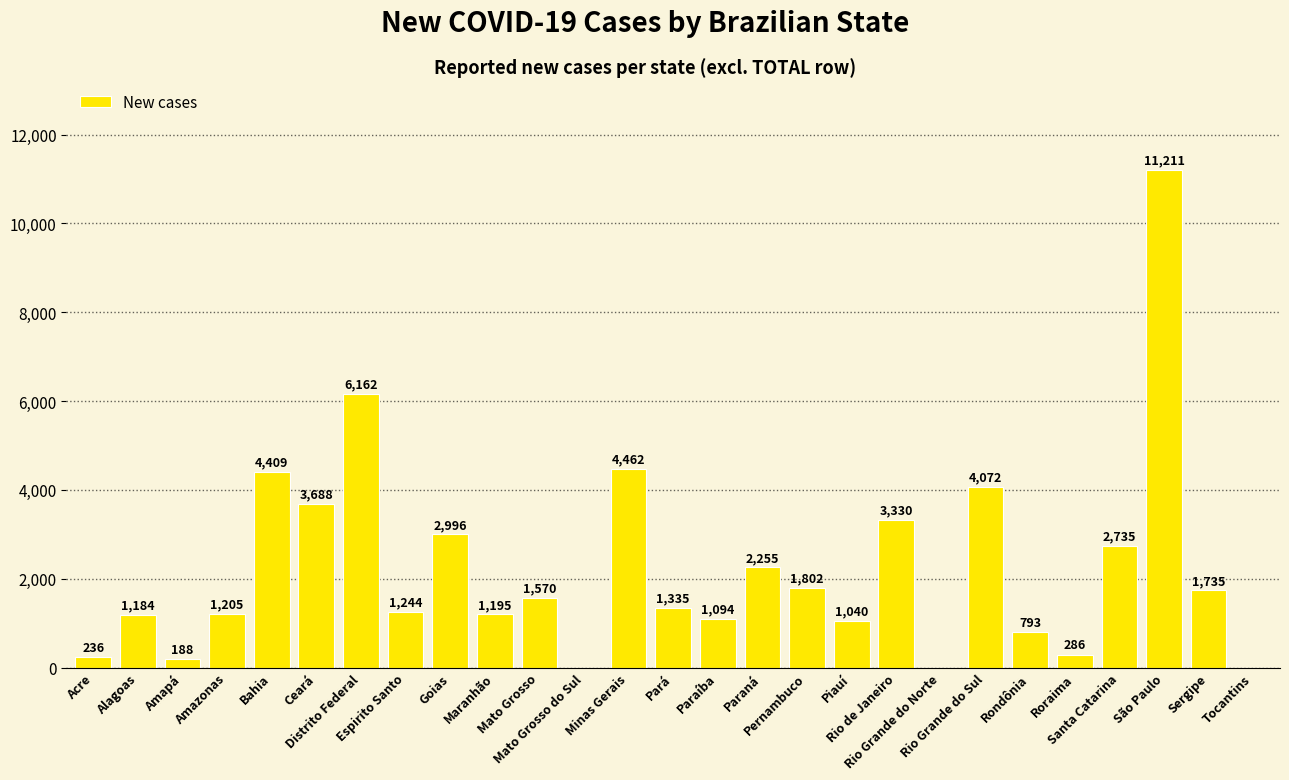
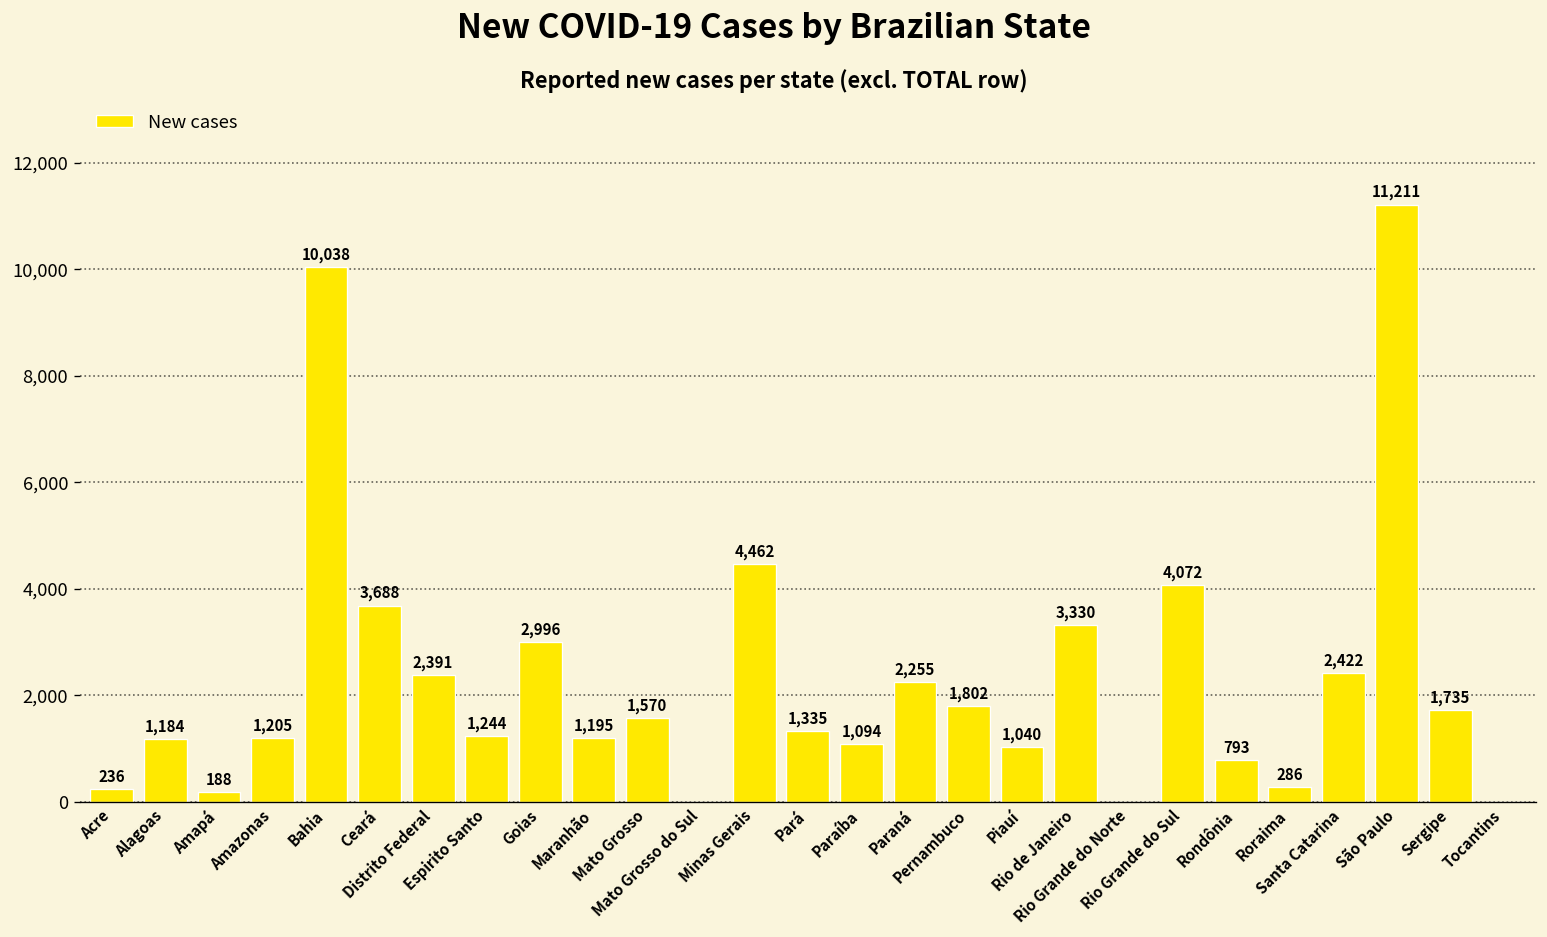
  {
    "Acre": "236",
    "Alagoas": "1,184",
    "Amapá": "188",
    "Amazonas": "1,205",
-   "Bahia": "4,409",
+   "Bahia": "10,038",
    "Ceará": "3,688",
-   "Distrito Federal": "6,162",
+   "Distrito Federal": "2,391",
    "Espirito Santo": "1,244",
    "Goias": "2,996",
    "Maranhão": "1,195",
    "Mato Grosso": "1,570",
    "Minas Gerais": "4,462",
    "Pará": "1,335",
    "Paraíba": "1,094",
    "Paraná": "2,255",
    "Pernambuco": "1,802",
    "Piauí": "1,040",
    "Rio de Janeiro": "3,330",
    "Rio Grande do Sul": "4,072",
    "Rondônia": "793",
    "Roraima": "286",
-   "Santa Catarina": "2,735",
+   "Santa Catarina": "2,422",
    "São Paulo": "11,211",
    "Sergipe": "1,735"
  }
